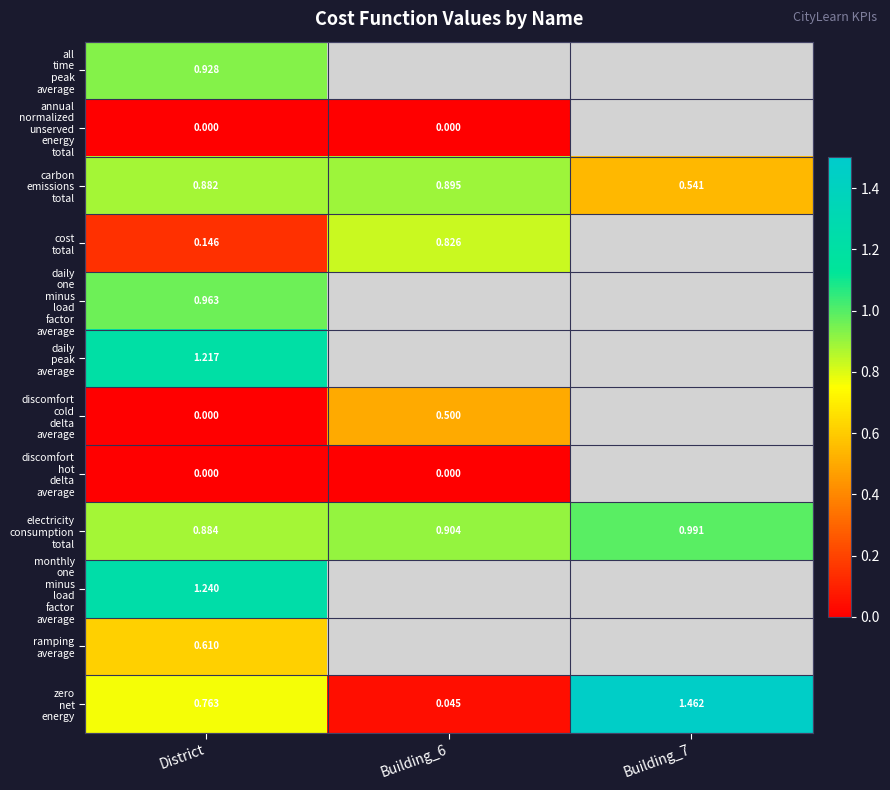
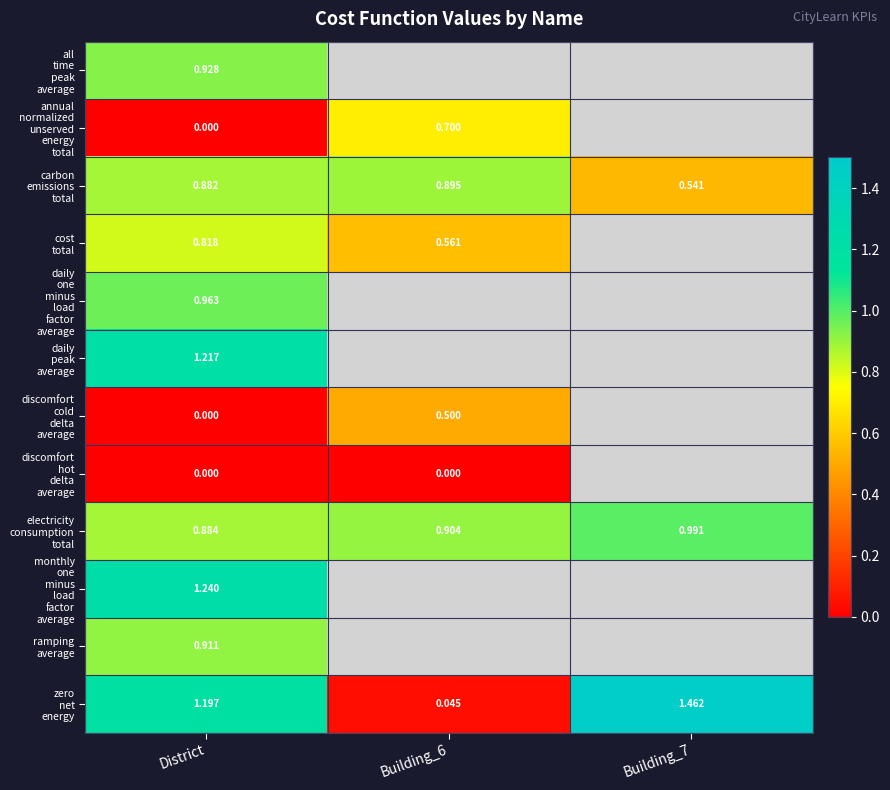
  {
    "all time peak average": {
      "District": 0.928
    },
    "annual normalized unserved energy total": {
      "District": 0.000,
-     "Building_6": 0.000
+     "Building_6": 0.700
    },
    "carbon emissions total": {
      "District": 0.882,
      "Building_6": 0.895,
      "Building_7": 0.541
    },
    "cost total": {
-     "District": 0.146,
-     "Building_6": 0.826
+     "District": 0.818,
+     "Building_6": 0.561
    },
    "daily one minus load factor average": {
      "District": 0.963
    },
    "daily peak average": {
      "District": 1.217
    },
    "discomfort cold delta average": {
      "District": 0.000,
      "Building_6": 0.500
    },
    "discomfort hot delta average": {
      "District": 0.000,
      "Building_6": 0.000
    },
    "electricity consumption total": {
      "District": 0.884,
      "Building_6": 0.904,
      "Building_7": 0.991
    },
    "monthly one minus load factor average": {
      "District": 1.240
    },
    "ramping average": {
-     "District": 0.610
+     "District": 0.911
    },
    "zero net energy": {
-     "District": 0.763,
+     "District": 1.197,
      "Building_6": 0.045,
      "Building_7": 1.462
    }
  }
